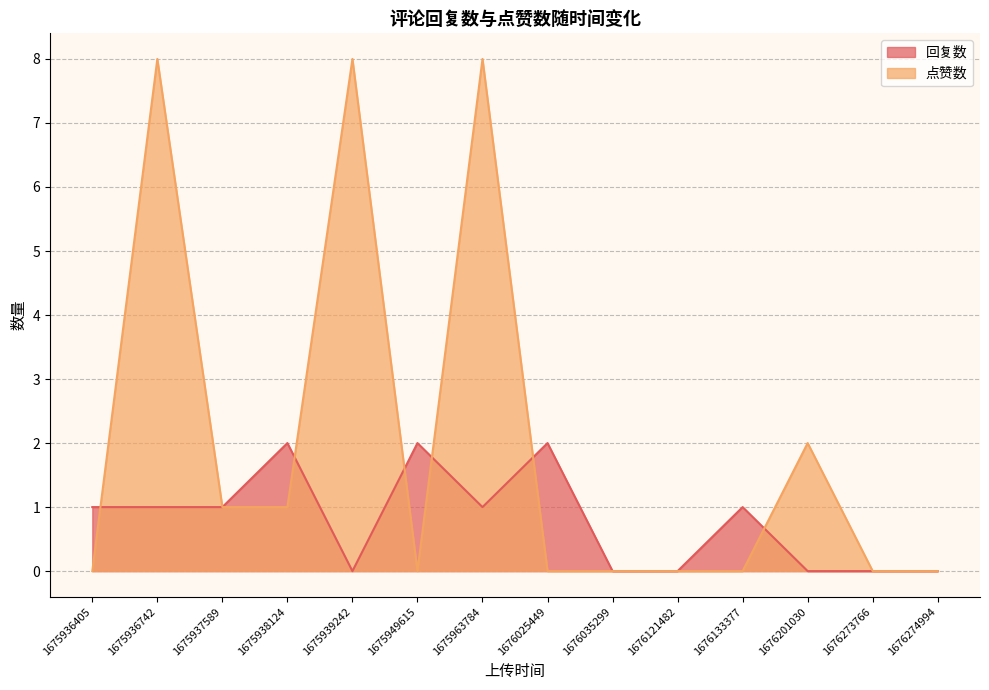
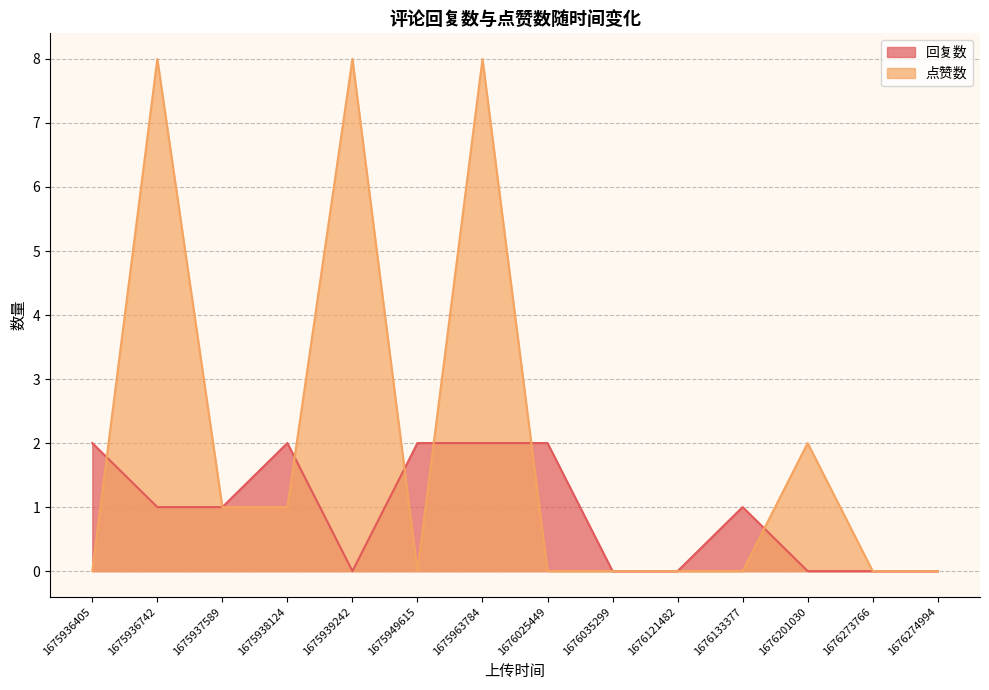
  {
    "回复数": {
-     "1675936405": 1,
+     "1675936405": 2,
      "1675936742": 1,
      "1675938124": 2,
      "1675939242": 0,
      "1675949615": 2,
-     "1675963784": 1,
+     "1675963784": 2,
      "1676025449": 2,
      "1676133377": 1,
      "1676201030": 0
    },
    "点赞数": {
      "1675936405": 0,
      "1675936742": 8,
      "1675938124": 1,
      "1675939242": 8,
      "1675949615": 0,
      "1675963784": 8,
      "1676025449": 0,
      "1676133377": 0,
      "1676201030": 2
    }
  }
